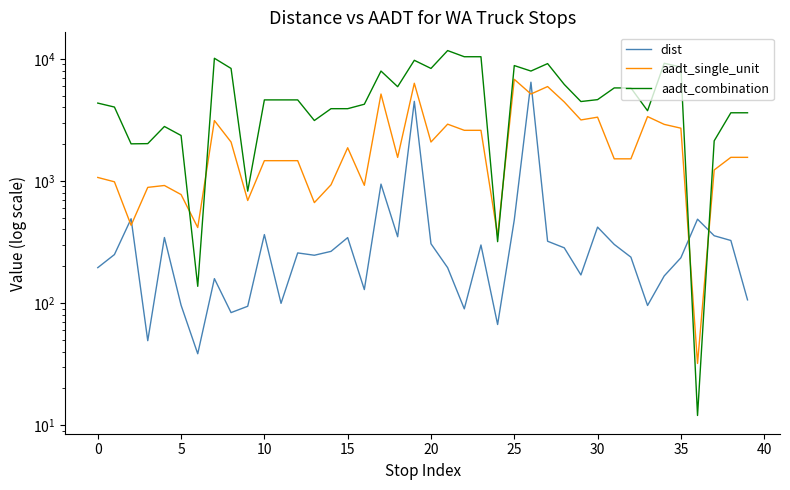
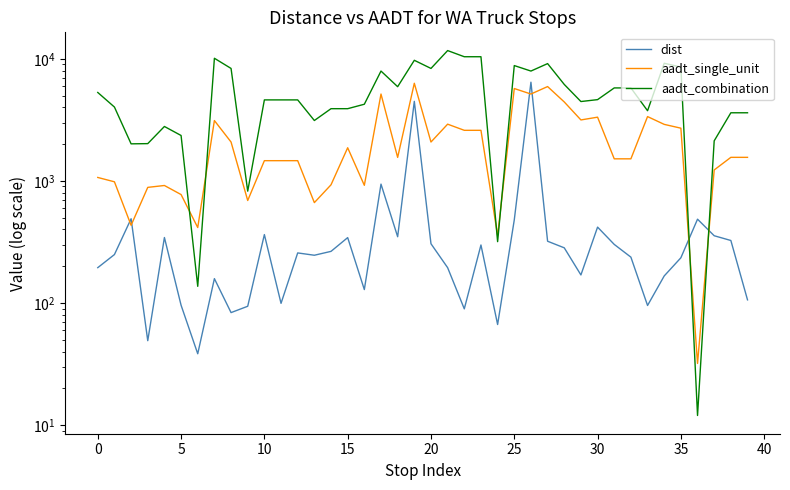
  {
    "dist": {
      "0": 190,
      "5": 100,
      "10": 360,
      "15": 340,
      "20": 310,
      "25": 480,
      "30": 420,
      "35": 230
    },
    "aadt_single_unit": {
      "0": 1100,
      "5": 800,
      "10": 1500,
      "15": 1900,
      "20": 2100,
-     "25": 7000,
+     "25": 6000,
      "30": 3300,
      "35": 2700
    },
    "aadt_combination": {
-     "0": 4300,
+     "0": 5300,
      "5": 2400,
      "10": 4600,
      "15": 3900,
      "20": 8000,
      "25": 9000,
      "30": 4600
    }
  }
